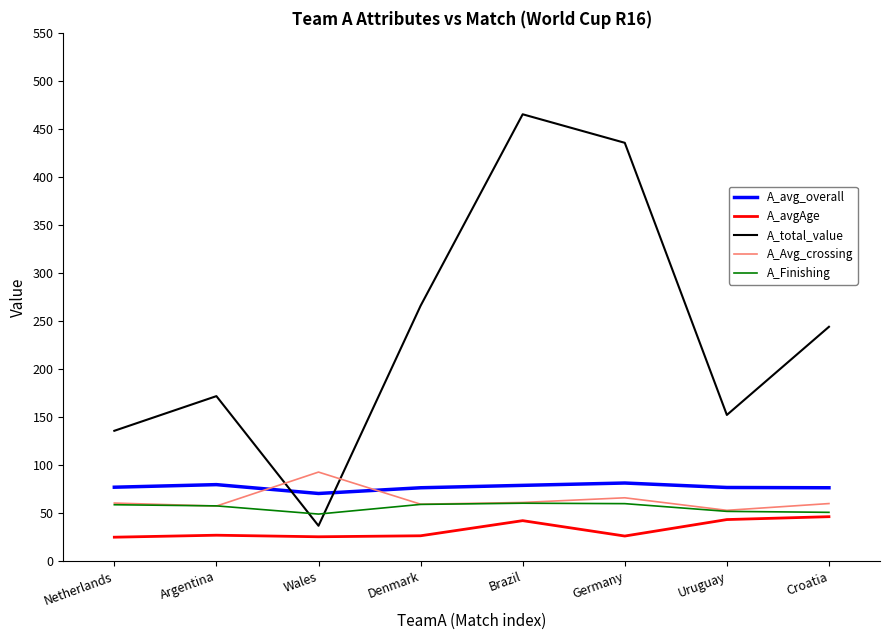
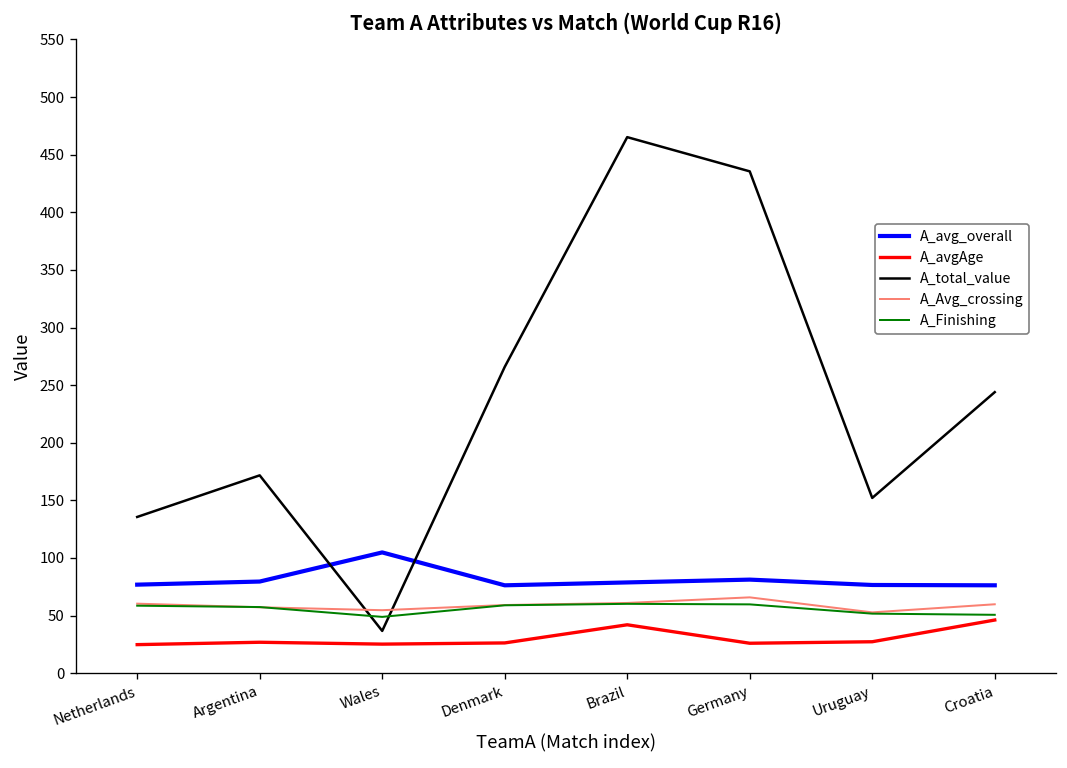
  {
    "A_avg_overall": {
      "Netherlands": 80,
      "Argentina": 80,
-     "Wales": 70,
+     "Wales": 100,
      "Denmark": 80,
      "Brazil": 80,
      "Germany": 80,
      "Uruguay": 80,
      "Croatia": 80
    },
    "A_avgAge": {
      "Netherlands": 20,
      "Argentina": 30,
      "Wales": 30,
      "Denmark": 30,
      "Brazil": 40,
      "Germany": 30,
-     "Uruguay": 40,
+     "Uruguay": 30,
      "Croatia": 50
    },
    "A_total_value": {
      "Netherlands": 140,
      "Argentina": 170,
      "Wales": 40,
      "Denmark": 270,
      "Brazil": 470,
      "Germany": 440,
      "Uruguay": 150,
      "Croatia": 240
    },
    "A_Avg_crossing": {
-     "Wales": 90,
+     "Wales": 50,
      "Germany": 70,
      "Croatia": 60
    },
    "A_Finishing": {
      "Wales": 50,
      "Germany": 60,
      "Croatia": 50
    }
  }
